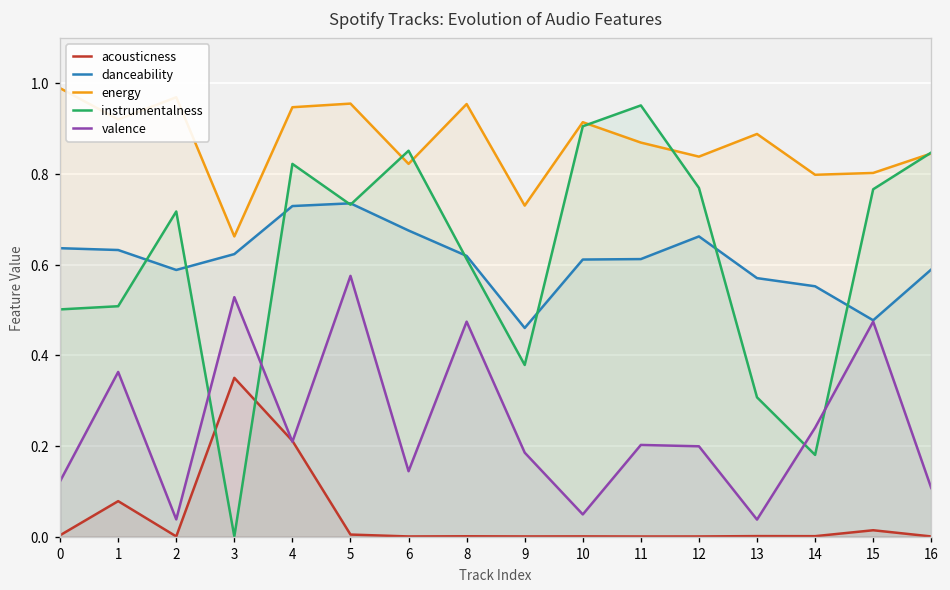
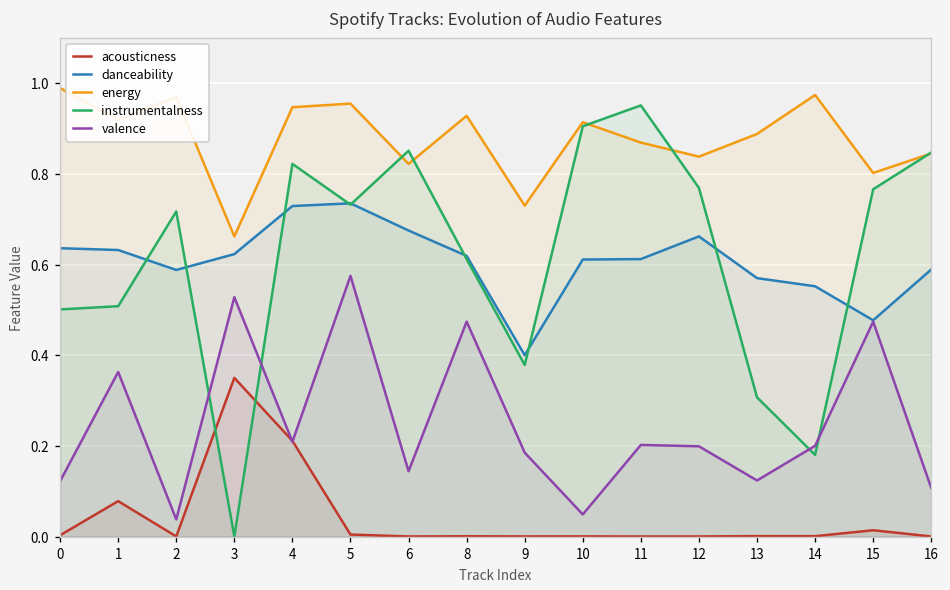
  {
    "acousticness": {
      "0": 0.00,
      "1": 0.08,
      "2": 0.00,
      "3": 0.35,
      "5": 0.00,
      "6": 0.00,
      "8": 0.00,
      "9": 0.00,
      "10": 0.00,
      "11": 0.00,
      "12": 0.00,
      "13": 0.00,
      "14": 0.00,
      "15": 0.01,
      "16": 0.00
    },
    "danceability": {
      "0": 0.64,
      "1": 0.63,
      "2": 0.59,
      "3": 0.62,
      "4": 0.73,
      "6": 0.68,
      "8": 0.62,
-     "9": 0.46,
+     "9": 0.40,
      "10": 0.61,
      "11": 0.61,
      "12": 0.66,
      "13": 0.57,
      "14": 0.55,
      "16": 0.59
    },
    "energy": {
      "0": 0.99,
      "3": 0.66,
      "4": 0.95,
      "5": 0.96,
      "6": 0.82,
-     "8": 0.95,
+     "8": 0.93,
      "9": 0.73,
      "10": 0.91,
      "11": 0.87,
      "12": 0.84,
      "13": 0.89,
-     "14": 0.80,
+     "14": 0.97,
      "15": 0.80
    },
    "instrumentalness": {
      "0": 0.50,
      "1": 0.51,
      "2": 0.72,
      "3": 0.00,
      "4": 0.82,
      "6": 0.85,
      "8": 0.61,
      "9": 0.38,
      "10": 0.91,
      "11": 0.95,
      "12": 0.77,
      "13": 0.31,
      "14": 0.18,
      "15": 0.77
    },
    "valence": {
      "0": 0.12,
      "1": 0.36,
      "2": 0.04,
      "3": 0.53,
      "5": 0.58,
      "6": 0.14,
      "8": 0.47,
      "9": 0.19,
      "10": 0.05,
      "11": 0.20,
      "12": 0.20,
-     "13": 0.04,
-     "14": 0.24,
+     "13": 0.12,
+     "14": 0.20,
      "16": 0.11
    }
  }
